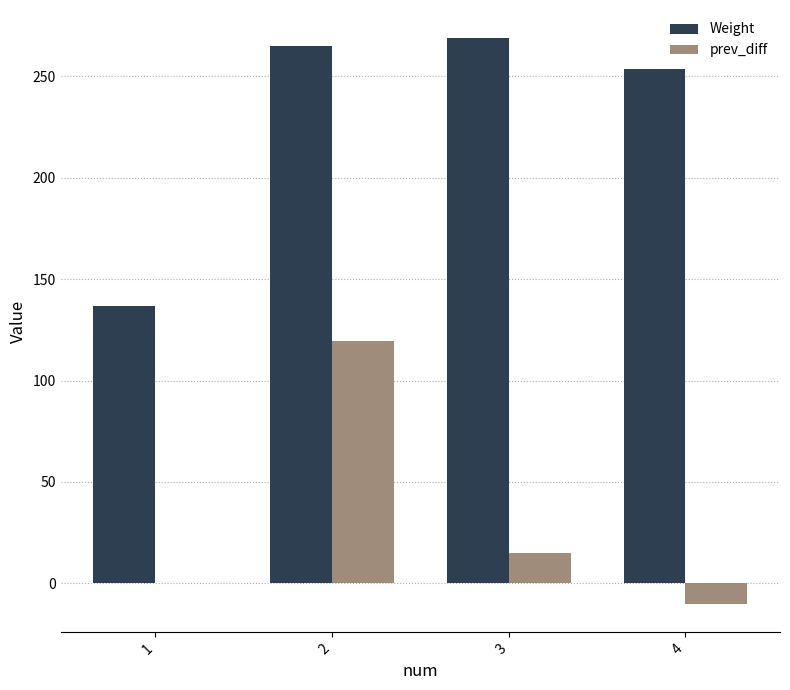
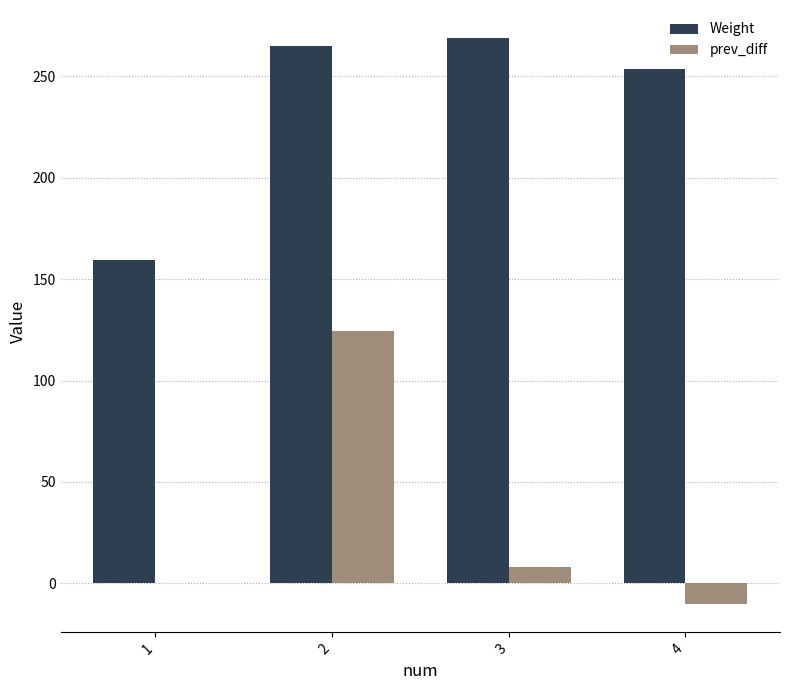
  {
    "Weight": {
-     "1": 137,
+     "1": 159,
      "2": 265,
      "3": 269,
      "4": 254
    },
    "prev_diff": {
      "1": 0,
-     "2": 119,
-     "3": 15,
+     "2": 124,
+     "3": 8,
      "4": -10
    }
  }
